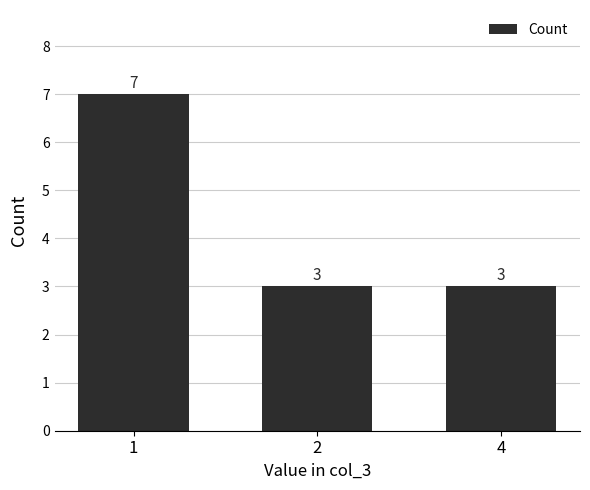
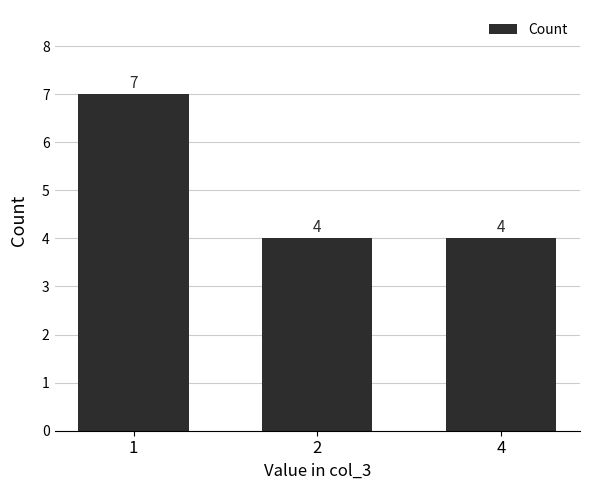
  {
    "1": 7,
-   "2": 3,
-   "4": 3
+   "2": 4,
+   "4": 4
  }
